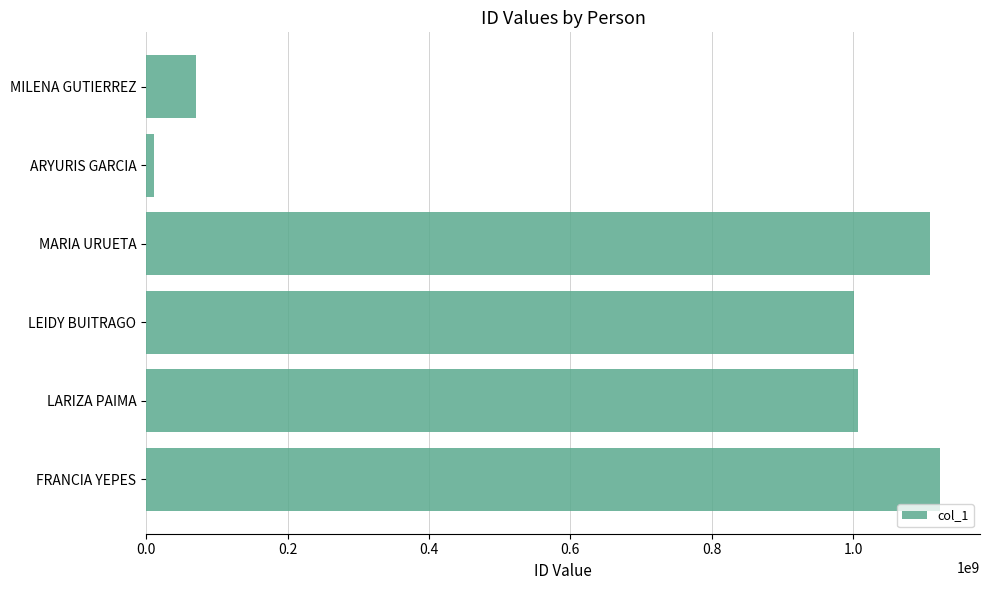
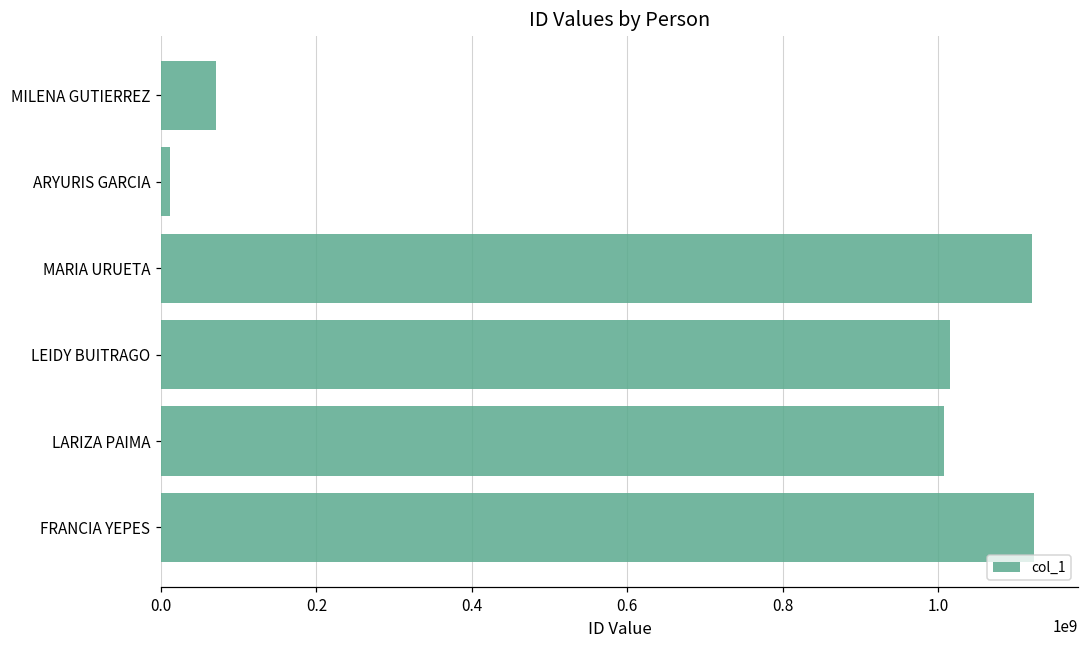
  {
    "MILENA GUTIERREZ": 70000000,
    "ARYURIS GARCIA": 10000000,
-   "MARIA URUETA": 1110000000,
-   "LEIDY BUITRAGO": 1000000000,
+   "MARIA URUETA": 1120000000,
+   "LEIDY BUITRAGO": 1010000000,
    "LARIZA PAIMA": 1010000000,
    "FRANCIA YEPES": 1120000000
  }
